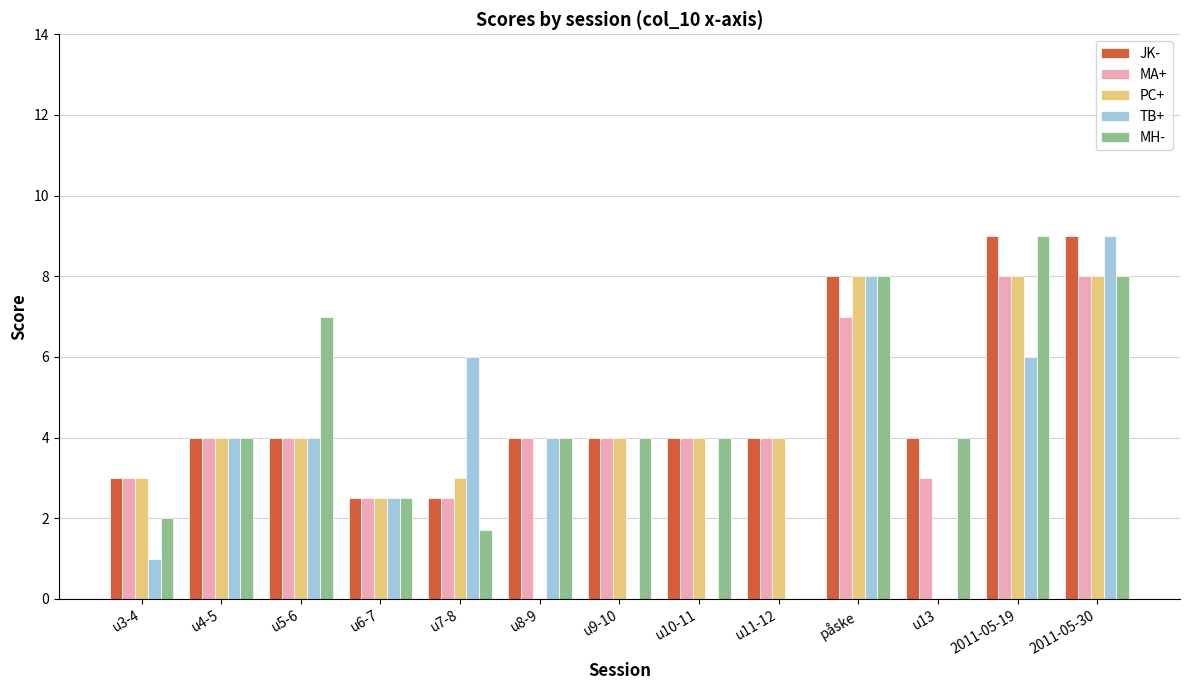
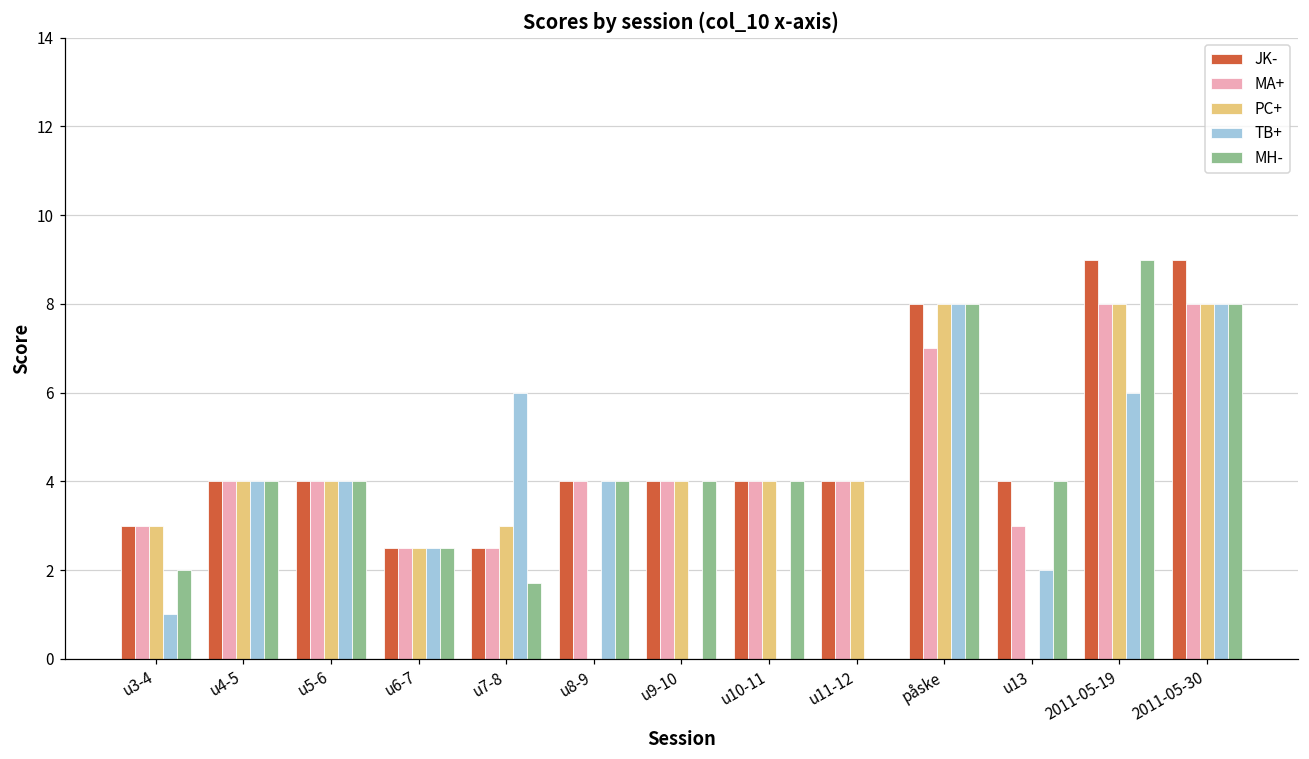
  {
    "JK-": {
      "u3-4": 3,
      "u4-5": 4,
      "u5-6": 4,
      "u6-7": 2.5,
      "u7-8": 2.5,
      "u8-9": 4,
      "u9-10": 4,
      "u10-11": 4,
      "u11-12": 4,
      "påske": 8,
      "u13": 4,
      "2011-05-19": 9,
      "2011-05-30": 9
    },
    "MA+": {
      "u3-4": 3,
      "u4-5": 4,
      "u5-6": 4,
      "u6-7": 2.5,
      "u7-8": 2.5,
      "u8-9": 4,
      "u9-10": 4,
      "u10-11": 4,
      "u11-12": 4,
      "påske": 7,
      "u13": 3,
      "2011-05-19": 8,
      "2011-05-30": 8
    },
    "PC+": {
      "u3-4": 3,
      "u4-5": 4,
      "u5-6": 4,
      "u6-7": 2.5,
      "u7-8": 3,
      "u8-9": 0,
      "u9-10": 4,
      "u10-11": 4,
      "u11-12": 4,
      "påske": 8,
      "u13": 0,
      "2011-05-19": 8,
      "2011-05-30": 8
    },
    "TB+": {
      "u3-4": 1,
      "u4-5": 4,
      "u5-6": 4,
      "u6-7": 2.5,
      "u7-8": 6,
      "u8-9": 4,
      "u9-10": 0,
      "u10-11": 0,
      "u11-12": 0,
      "påske": 8,
-     "u13": 0,
+     "u13": 2,
      "2011-05-19": 6,
-     "2011-05-30": 9
+     "2011-05-30": 8
    },
    "MH-": {
      "u3-4": 2,
      "u4-5": 4,
-     "u5-6": 7,
+     "u5-6": 4,
      "u6-7": 2.5,
      "u7-8": 1.7,
      "u8-9": 4,
      "u9-10": 4,
      "u10-11": 4,
      "u11-12": 0,
      "påske": 8,
      "u13": 4,
      "2011-05-19": 9,
      "2011-05-30": 8
    }
  }
